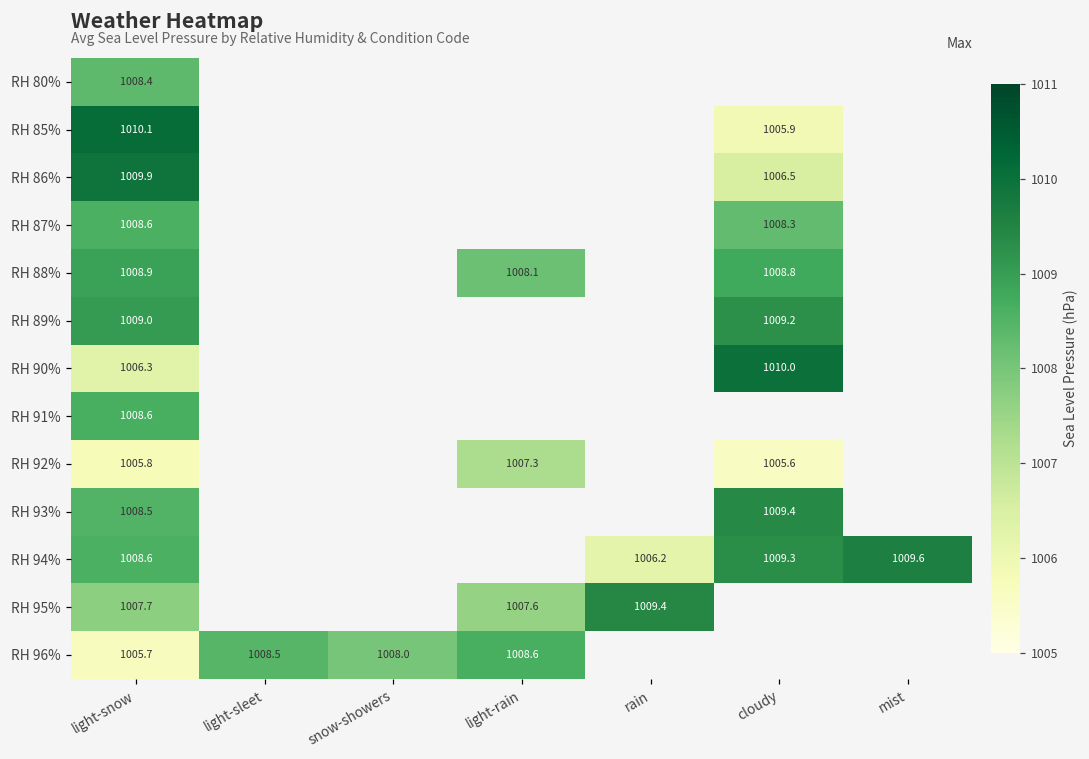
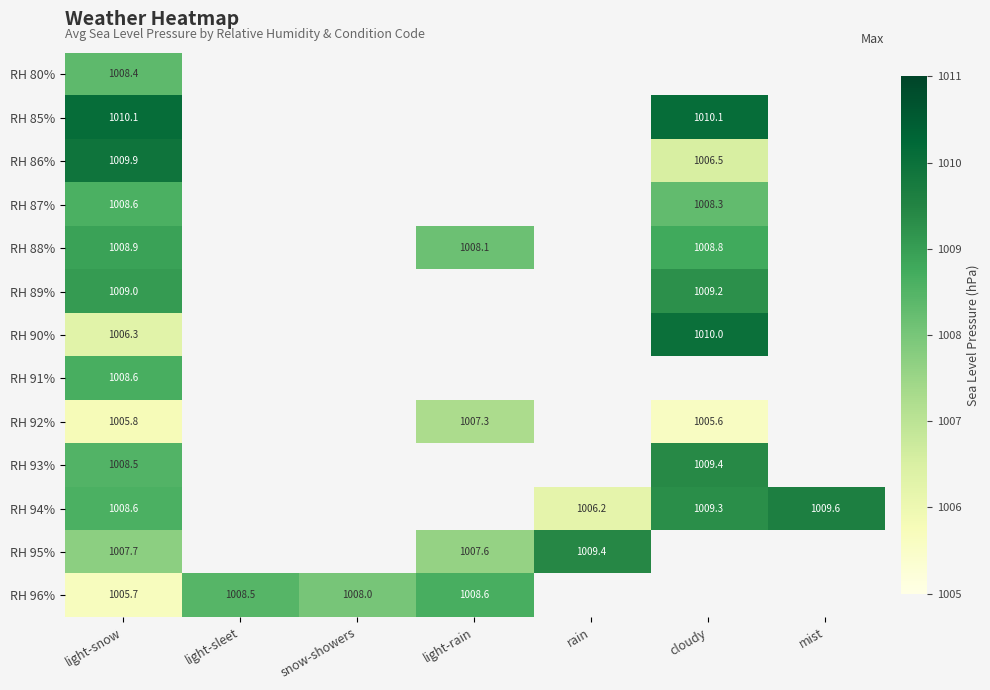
  {
    "RH 80%": {
      "light-snow": 1008.4
    },
    "RH 85%": {
      "light-snow": 1010.1,
-     "cloudy": 1005.9
+     "cloudy": 1010.1
    },
    "RH 86%": {
      "light-snow": 1009.9,
      "cloudy": 1006.5
    },
    "RH 87%": {
      "light-snow": 1008.6,
      "cloudy": 1008.3
    },
    "RH 88%": {
      "light-snow": 1008.9,
      "light-rain": 1008.1,
      "cloudy": 1008.8
    },
    "RH 89%": {
      "light-snow": 1009.0,
      "cloudy": 1009.2
    },
    "RH 90%": {
      "light-snow": 1006.3,
      "cloudy": 1010.0
    },
    "RH 91%": {
      "light-snow": 1008.6
    },
    "RH 92%": {
      "light-snow": 1005.8,
      "light-rain": 1007.3,
      "cloudy": 1005.6
    },
    "RH 93%": {
      "light-snow": 1008.5,
      "cloudy": 1009.4
    },
    "RH 94%": {
      "light-snow": 1008.6,
      "rain": 1006.2,
      "cloudy": 1009.3,
      "mist": 1009.6
    },
    "RH 95%": {
      "light-snow": 1007.7,
      "light-rain": 1007.6,
      "rain": 1009.4
    },
    "RH 96%": {
      "light-snow": 1005.7,
      "light-sleet": 1008.5,
      "snow-showers": 1008.0,
      "light-rain": 1008.6
    }
  }
